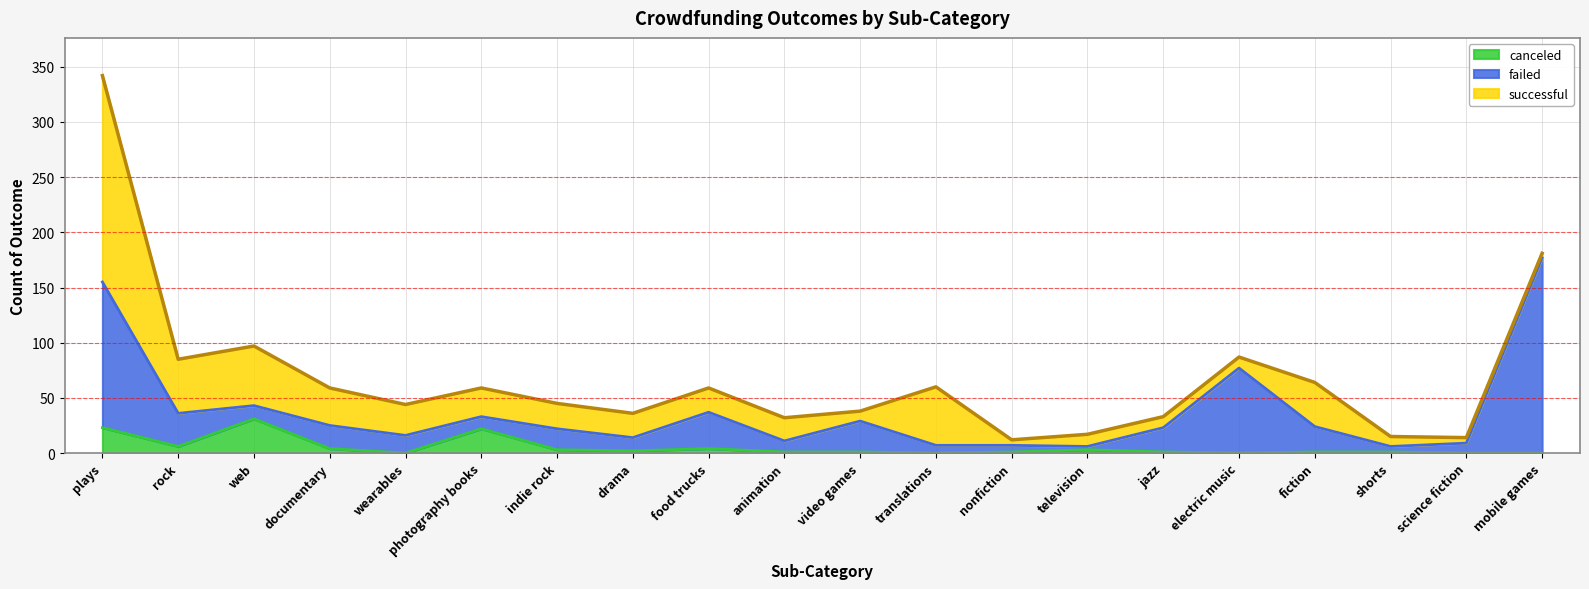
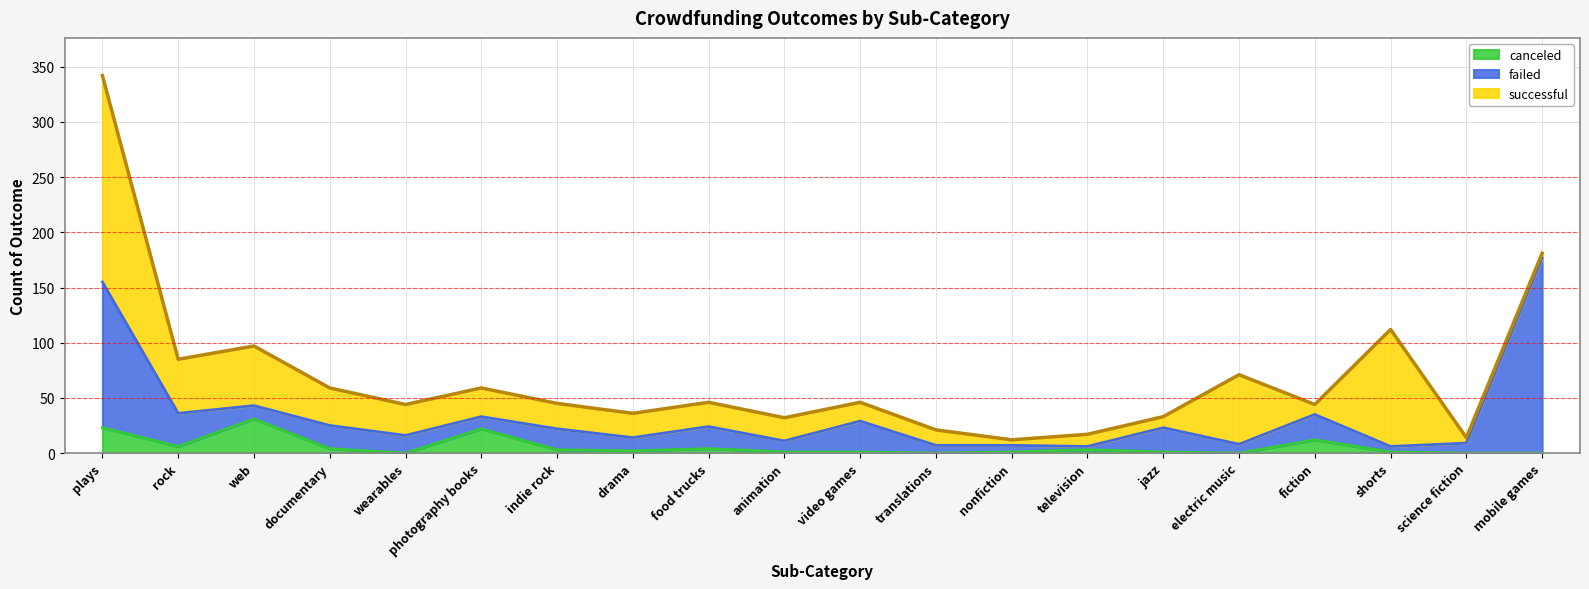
  {
    "canceled": {
      "plays": 23,
      "rock": 6,
      "web": 31,
      "documentary": 4,
      "wearables": 0,
      "photography books": 22,
      "indie rock": 3,
      "drama": 2,
      "food trucks": 4,
      "animation": 1,
      "video games": 1,
      "translations": 0,
      "nonfiction": 1,
      "television": 3,
      "jazz": 1,
      "electric music": 0,
-     "fiction": 1,
+     "fiction": 12,
      "shorts": 1,
      "science fiction": 0,
      "mobile games": 0
    },
    "failed": {
      "plays": 132,
      "rock": 30,
      "web": 12,
      "documentary": 21,
      "wearables": 16,
      "photography books": 11,
      "indie rock": 19,
      "drama": 12,
-     "food trucks": 33,
+     "food trucks": 20,
      "animation": 10,
      "video games": 28,
      "translations": 7,
      "nonfiction": 6,
      "television": 3,
      "jazz": 22,
-     "electric music": 77,
+     "electric music": 8,
      "fiction": 23,
      "shorts": 5,
      "science fiction": 9,
      "mobile games": 177
    },
    "successful": {
      "plays": 187,
      "rock": 49,
      "web": 54,
      "documentary": 34,
      "wearables": 28,
      "photography books": 26,
      "indie rock": 23,
      "drama": 22,
      "food trucks": 22,
      "animation": 21,
-     "video games": 9,
-     "translations": 53,
+     "video games": 17,
+     "translations": 14,
      "nonfiction": 5,
      "television": 11,
      "jazz": 10,
-     "electric music": 10,
-     "fiction": 40,
-     "shorts": 9,
+     "electric music": 63,
+     "fiction": 9,
+     "shorts": 106,
      "science fiction": 5,
      "mobile games": 4
    }
  }
